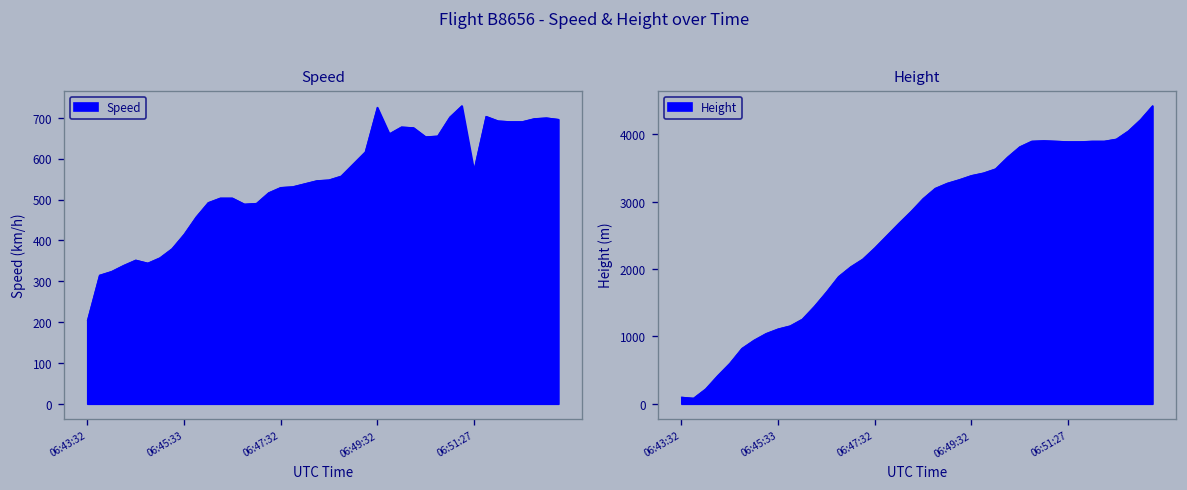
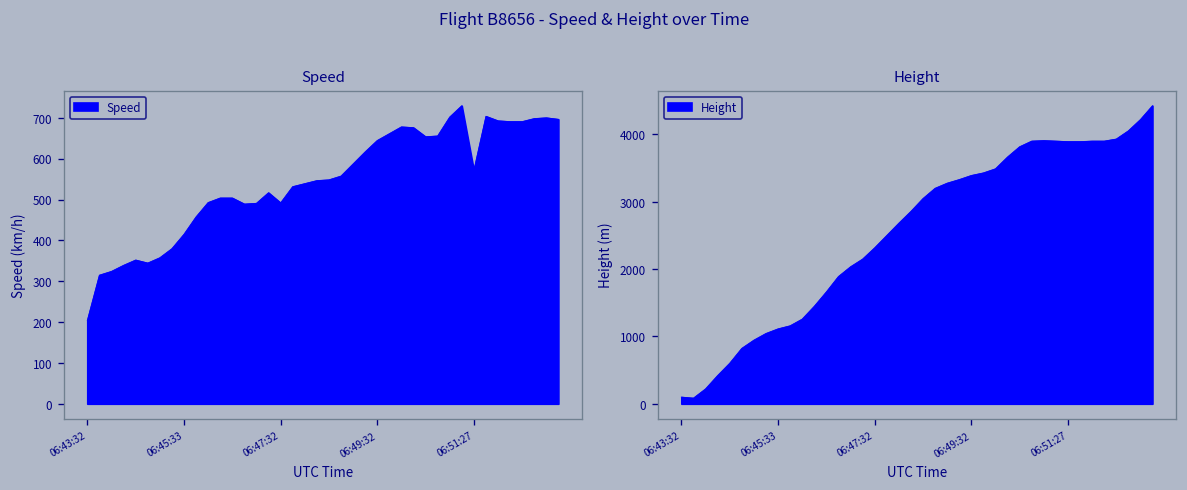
  {
    "Speed": {
      "06:43:32": 200,
      "06:45:33": 410,
-     "06:47:32": 530,
-     "06:49:32": 730,
+     "06:47:32": 490,
+     "06:49:32": 640,
      "06:51:27": 570
    },
    "Height": {
      "06:43:32": 100,
      "06:45:33": 1100,
      "06:47:32": 2300,
      "06:49:32": 3400,
      "06:51:27": 3900
    }
  }
